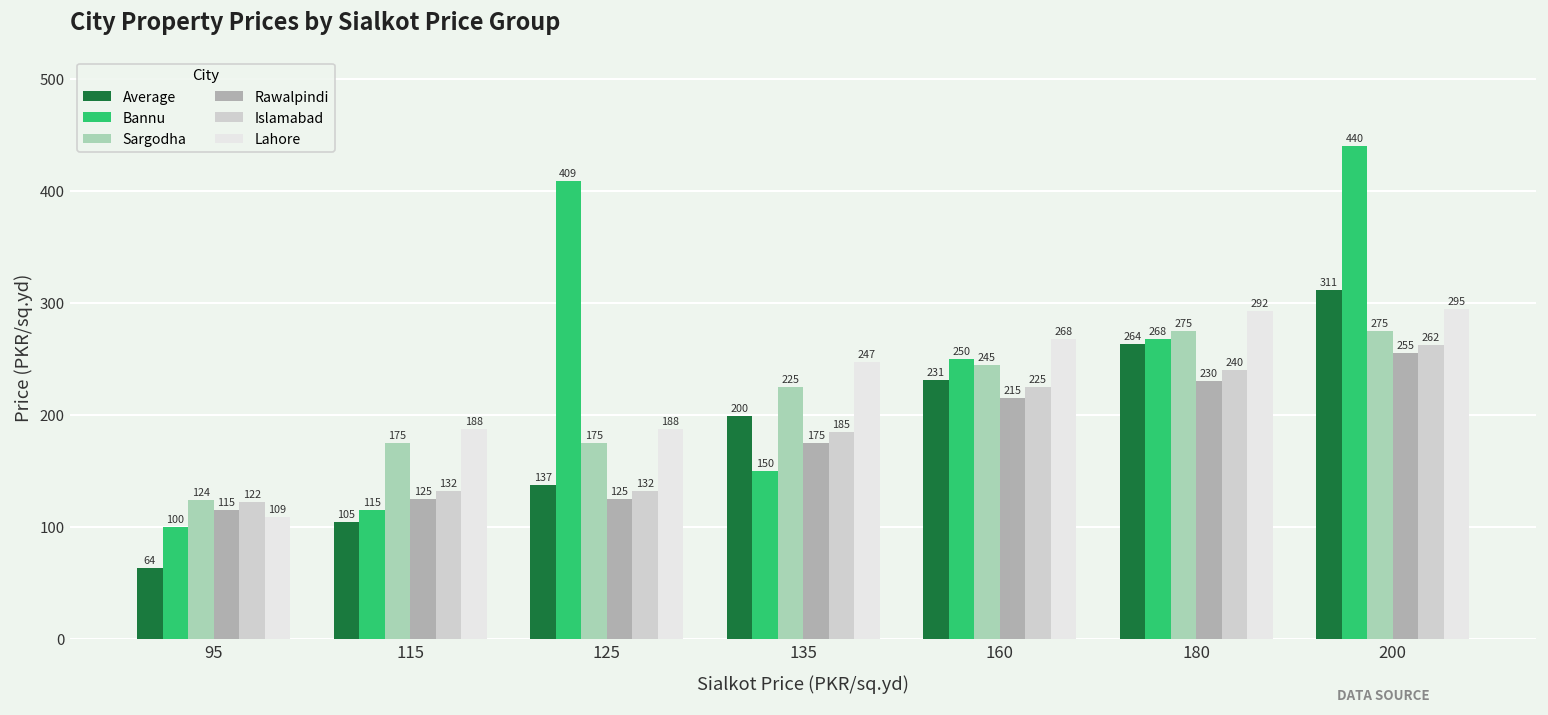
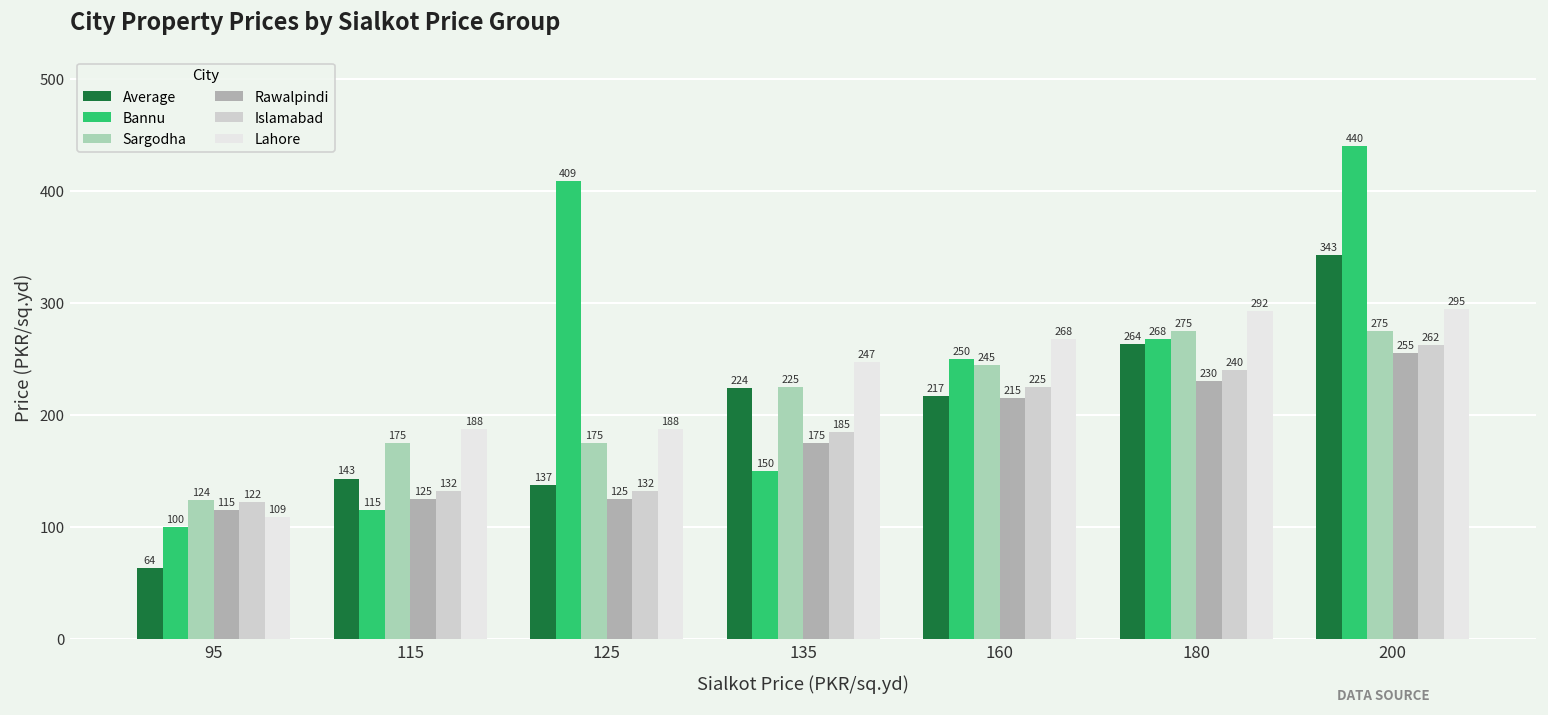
  {
    "Average": {
      "95": 64,
-     "115": 105,
+     "115": 143,
      "125": 137,
-     "135": 200,
-     "160": 231,
+     "135": 224,
+     "160": 217,
      "180": 264,
-     "200": 311
+     "200": 343
    },
    "Bannu": {
      "95": 100,
      "115": 115,
      "125": 409,
      "135": 150,
      "160": 250,
      "180": 268,
      "200": 440
    }
  }
